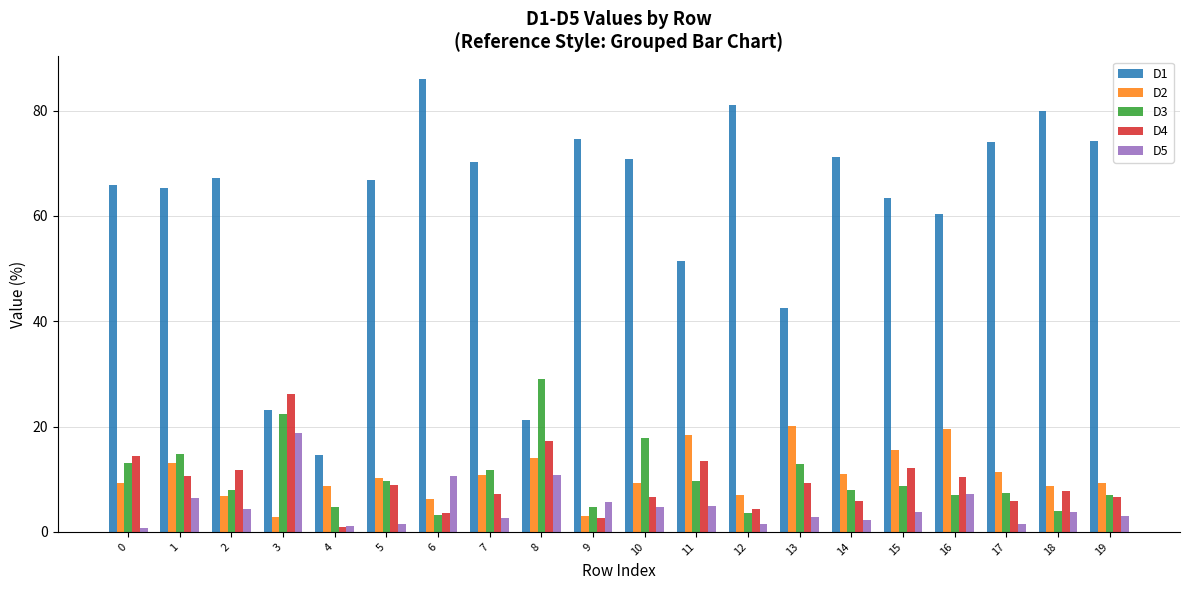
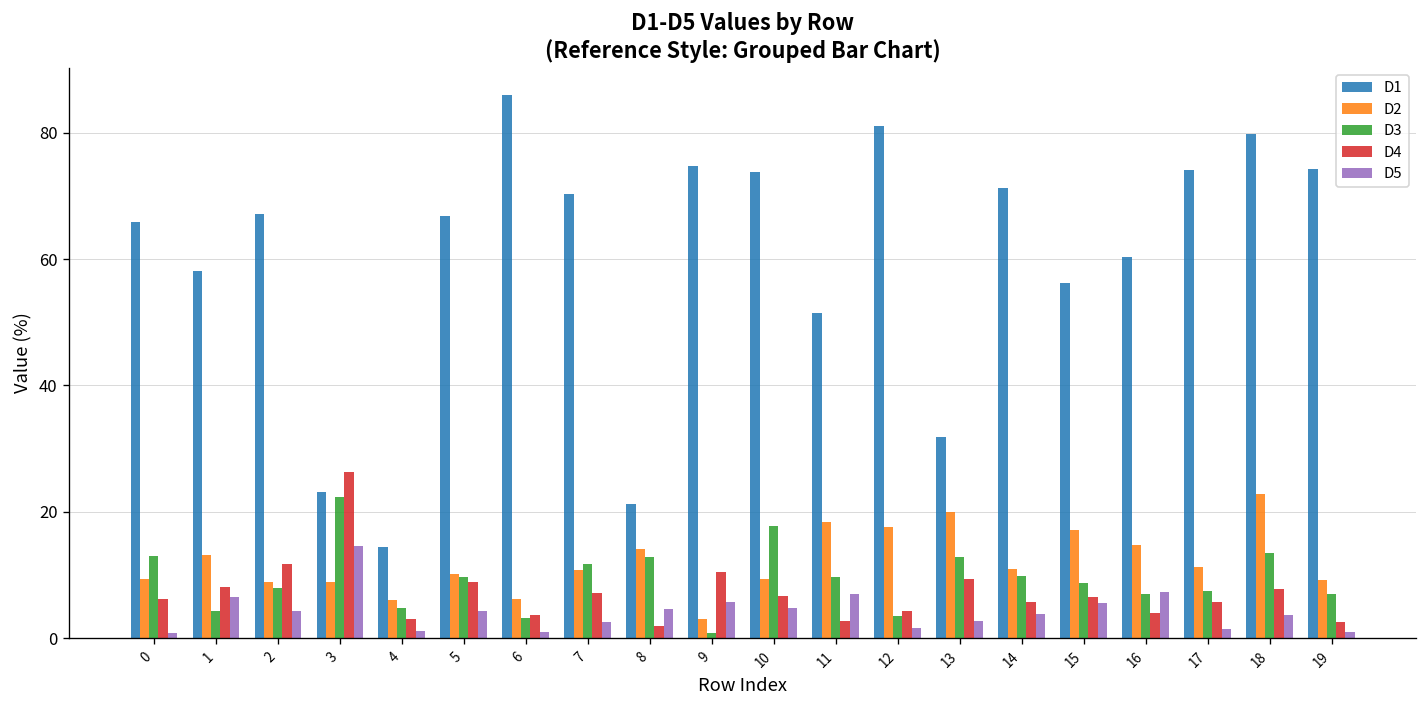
  {
    "D1": {
      "0": 66,
-     "1": 65,
+     "1": 58,
      "2": 67,
      "3": 23,
      "4": 15,
      "5": 67,
      "6": 86,
      "7": 70,
      "8": 21,
      "9": 75,
-     "10": 71,
+     "10": 74,
      "11": 51,
      "12": 81,
-     "13": 43,
+     "13": 32,
      "14": 71,
-     "15": 63,
+     "15": 56,
      "16": 60,
      "17": 74,
      "18": 80,
      "19": 74
    },
    "D2": {
      "0": 9,
      "1": 13,
-     "2": 7,
-     "3": 3,
-     "4": 9,
+     "2": 9,
+     "3": 9,
+     "4": 6,
      "5": 10,
      "6": 6,
      "7": 11,
      "8": 14,
      "9": 3,
      "10": 9,
      "11": 18,
-     "12": 7,
+     "12": 18,
      "13": 20,
      "14": 11,
-     "15": 16,
-     "16": 20,
+     "15": 17,
+     "16": 15,
      "17": 11,
-     "18": 9,
+     "18": 23,
      "19": 9
    },
    "D3": {
      "0": 13,
-     "1": 15,
+     "1": 4,
      "2": 8,
      "3": 22,
      "4": 5,
      "5": 10,
      "6": 3,
      "7": 12,
-     "8": 29,
-     "9": 5,
+     "8": 13,
+     "9": 1,
      "10": 18,
      "11": 10,
      "12": 4,
      "13": 13,
-     "14": 8,
+     "14": 10,
      "15": 9,
      "16": 7,
      "17": 7,
-     "18": 4,
+     "18": 13,
      "19": 7
    },
    "D4": {
-     "0": 14,
-     "1": 11,
+     "0": 6,
+     "1": 8,
      "2": 12,
      "3": 26,
-     "4": 1,
+     "4": 3,
      "5": 9,
      "6": 4,
      "7": 7,
-     "8": 17,
-     "9": 3,
+     "8": 2,
+     "9": 10,
      "10": 7,
-     "11": 13,
+     "11": 3,
      "12": 4,
      "13": 9,
      "14": 6,
-     "15": 12,
-     "16": 10,
+     "15": 7,
+     "16": 4,
      "17": 6,
      "18": 8,
-     "19": 7
+     "19": 3
    },
    "D5": {
      "0": 1,
      "1": 7,
      "2": 4,
-     "3": 19,
+     "3": 15,
      "4": 1,
-     "5": 1,
-     "6": 11,
+     "5": 4,
+     "6": 1,
      "7": 3,
-     "8": 11,
+     "8": 5,
      "9": 6,
      "10": 5,
-     "11": 5,
+     "11": 7,
      "12": 2,
      "13": 3,
-     "14": 2,
-     "15": 4,
+     "14": 4,
+     "15": 6,
      "16": 7,
      "17": 1,
      "18": 4,
-     "19": 3
+     "19": 1
    }
  }
